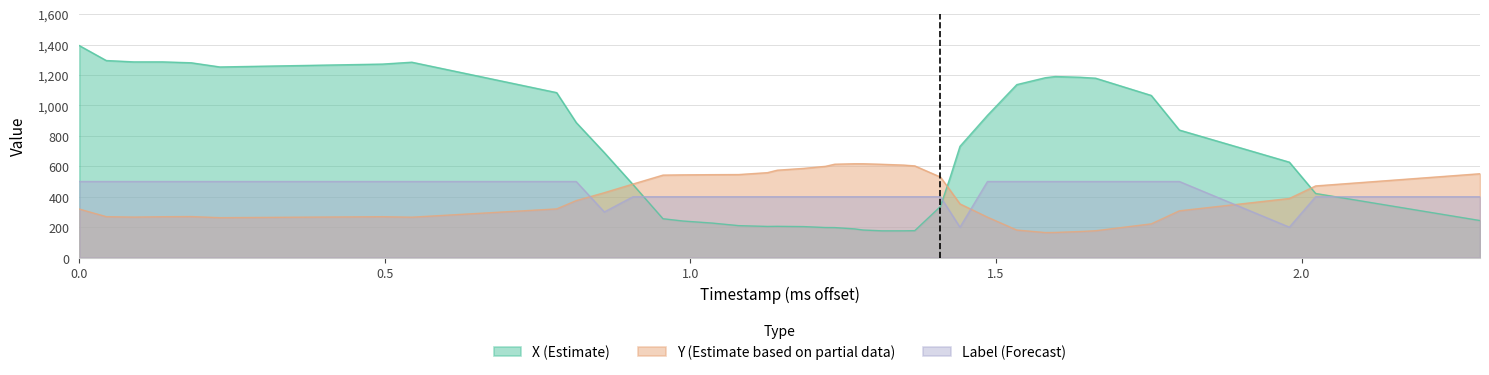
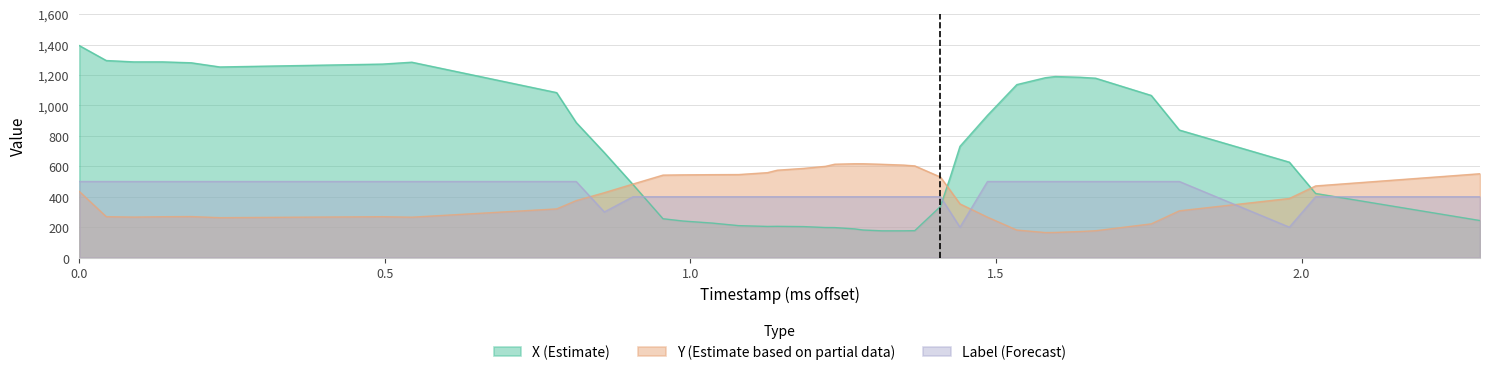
  {
    "X (Estimate)": {
      "0.0": "1,390"
    },
    "Y (Estimate based on partial data)": {
-     "0.0": "320"
+     "0.0": "430"
    },
    "Label (Forecast)": {
      "0.0": "500"
    }
  }
